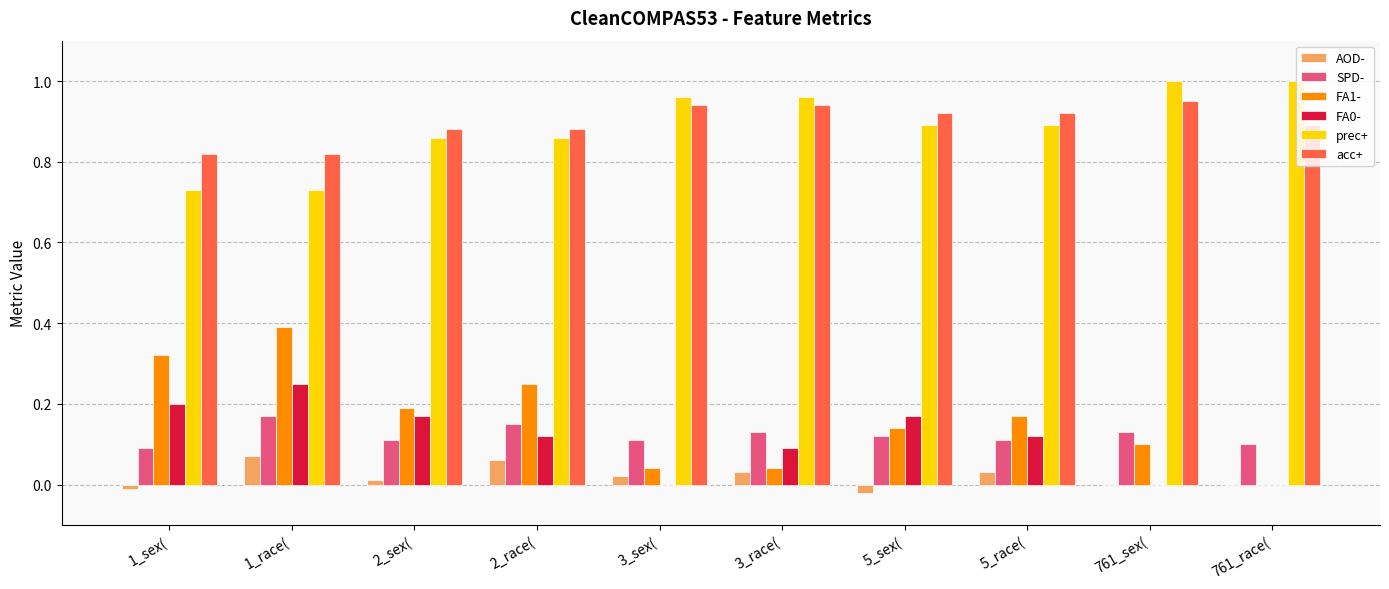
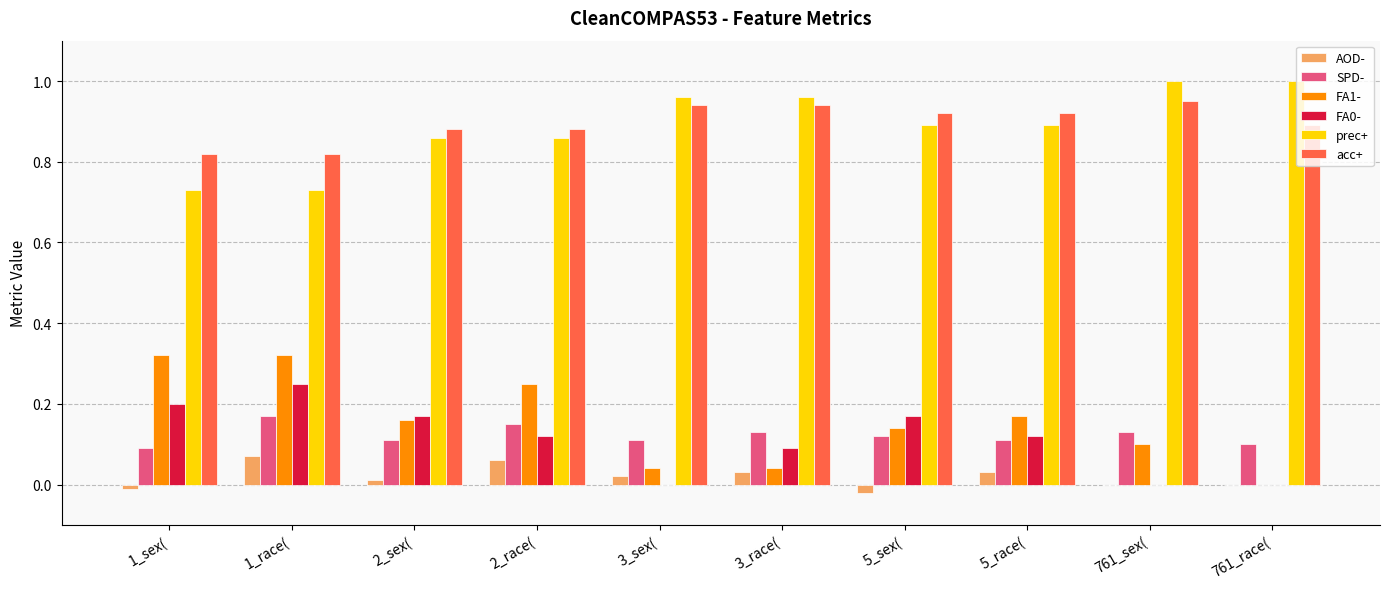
  {
    "AOD-": {
      "1_sex(": -0.01,
      "1_race(": 0.07,
      "2_sex(": 0.01,
      "2_race(": 0.06,
      "3_sex(": 0.02,
      "3_race(": 0.03,
      "5_sex(": -0.02,
      "5_race(": 0.03,
      "761_sex(": 0.00,
      "761_race(": 0.00
    },
    "SPD-": {
      "1_sex(": 0.09,
      "1_race(": 0.17,
      "2_sex(": 0.11,
      "2_race(": 0.15,
      "3_sex(": 0.11,
      "3_race(": 0.13,
      "5_sex(": 0.12,
      "5_race(": 0.11,
      "761_sex(": 0.13,
      "761_race(": 0.10
    },
    "FA1-": {
      "1_sex(": 0.32,
-     "1_race(": 0.39,
-     "2_sex(": 0.19,
+     "1_race(": 0.32,
+     "2_sex(": 0.16,
      "2_race(": 0.25,
      "3_sex(": 0.04,
      "3_race(": 0.04,
      "5_sex(": 0.14,
      "5_race(": 0.17,
      "761_sex(": 0.10,
      "761_race(": 0.00
    },
    "FA0-": {
      "1_sex(": 0.20,
      "1_race(": 0.25,
      "2_sex(": 0.17,
      "2_race(": 0.12,
      "3_sex(": 0.00,
      "3_race(": 0.09,
      "5_sex(": 0.17,
      "5_race(": 0.12,
      "761_sex(": 0.00,
      "761_race(": 0.00
    },
    "prec+": {
      "1_sex(": 0.73,
      "1_race(": 0.73,
      "2_sex(": 0.86,
      "2_race(": 0.86,
      "3_sex(": 0.96,
      "3_race(": 0.96,
      "5_sex(": 0.89,
      "5_race(": 0.89,
      "761_sex(": 1.00
    },
    "acc+": {
      "1_sex(": 0.82,
      "1_race(": 0.82,
      "2_sex(": 0.88,
      "2_race(": 0.88,
      "3_sex(": 0.94,
      "3_race(": 0.94,
      "5_sex(": 0.92,
      "5_race(": 0.92,
      "761_sex(": 0.95
    }
  }
